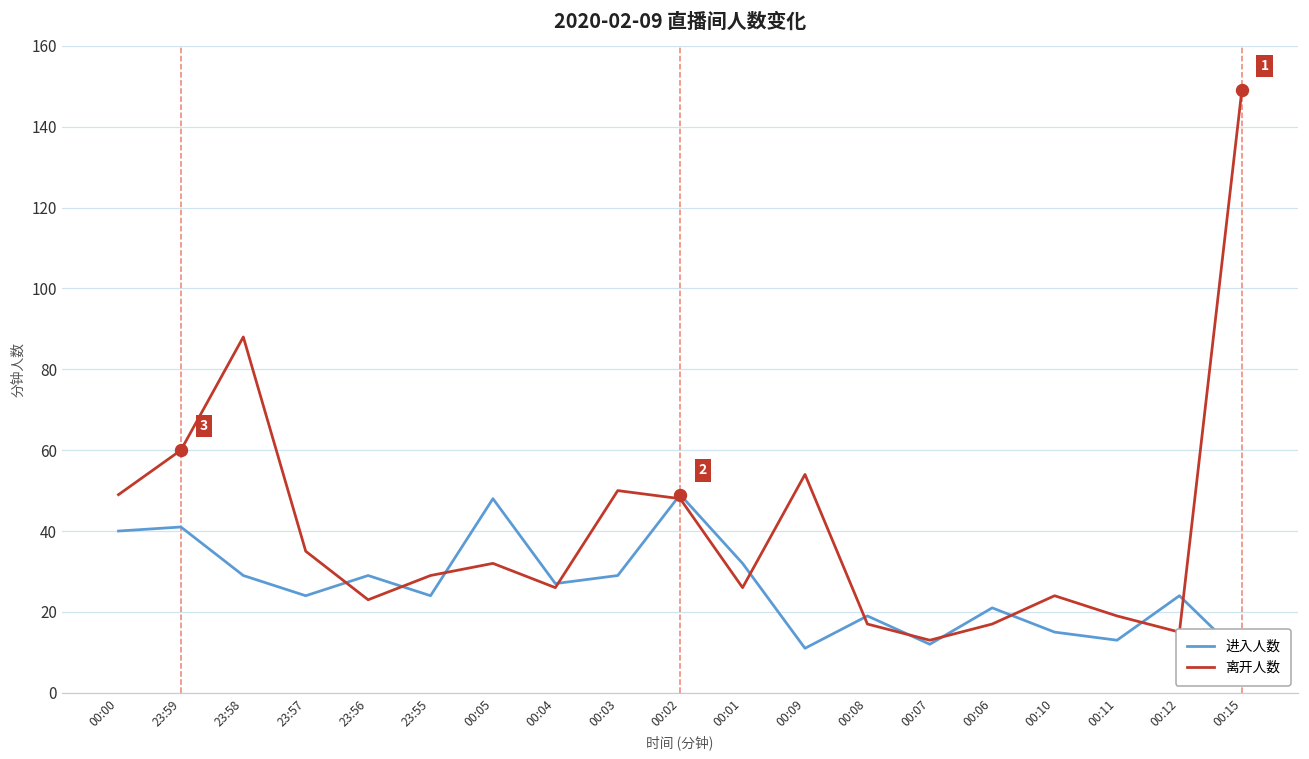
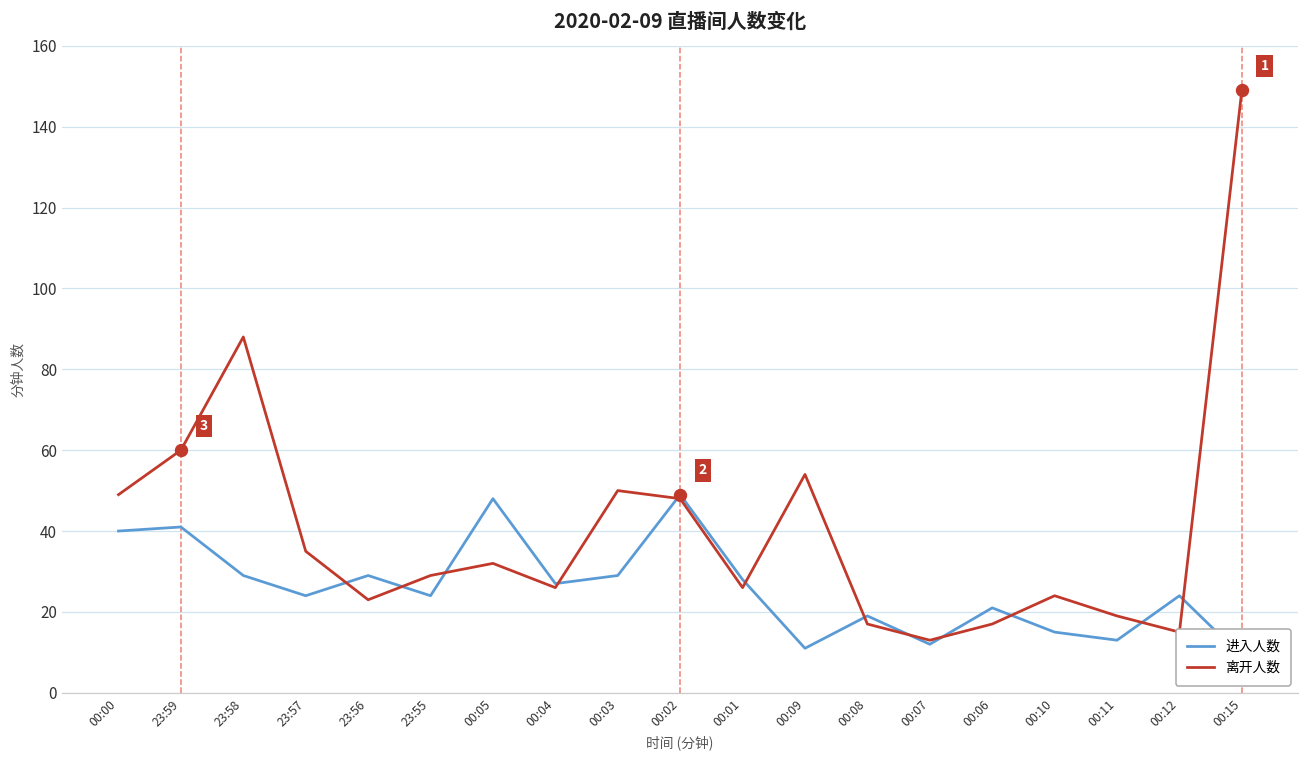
  {
    "进入人数": {
      "00:00": 40,
      "23:59": 41,
      "23:58": 29,
      "23:57": 24,
      "23:56": 29,
      "23:55": 24,
      "00:05": 48,
      "00:04": 27,
      "00:03": 29,
-     "00:01": 32,
+     "00:01": 28,
      "00:09": 11,
      "00:08": 19,
      "00:07": 12,
      "00:06": 21,
      "00:10": 15,
      "00:11": 13,
      "00:12": 24
    }
  }
